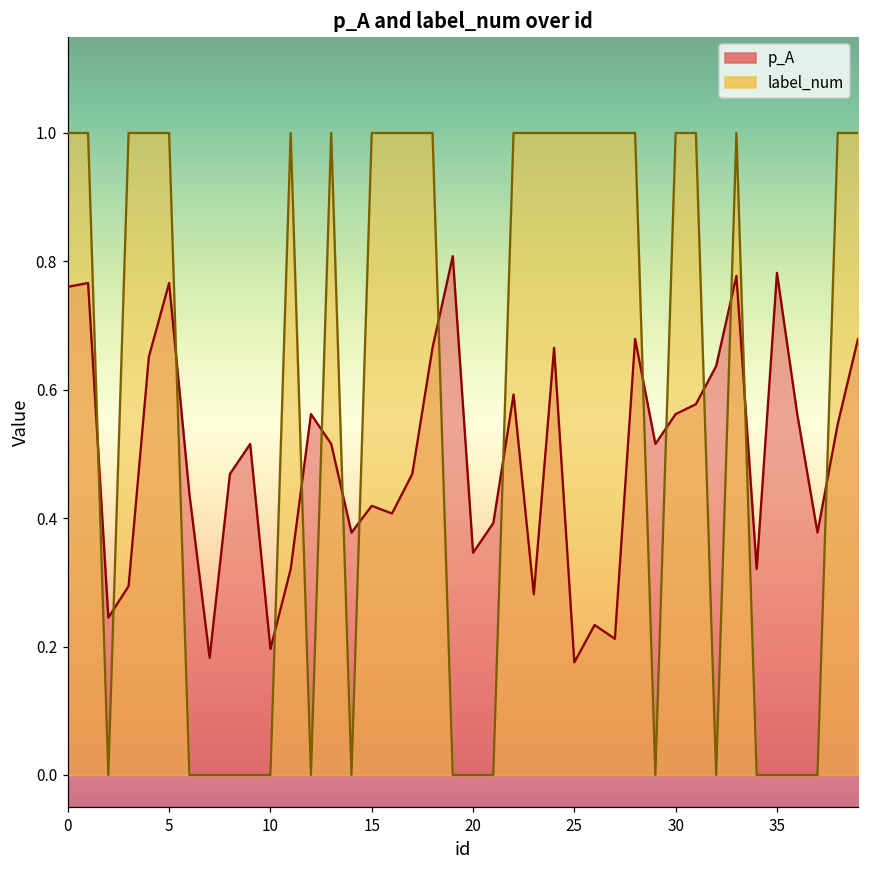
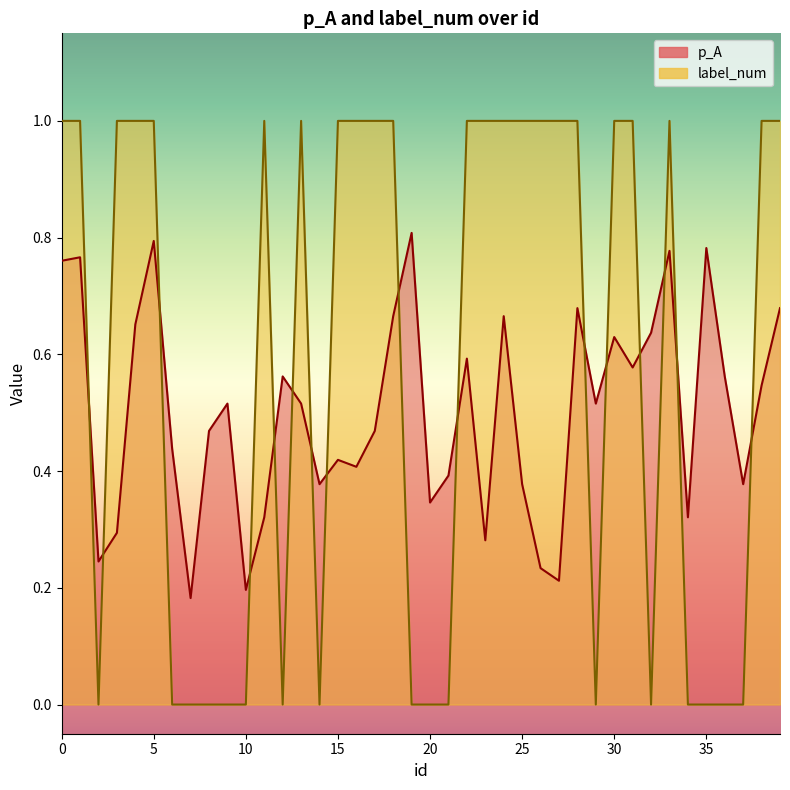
  {
    "p_A": {
      "0": 0.76,
-     "5": 0.77,
+     "5": 0.79,
      "10": 0.20,
      "15": 0.42,
      "20": 0.35,
-     "25": 0.18,
-     "30": 0.56,
+     "25": 0.38,
+     "30": 0.63,
      "35": 0.78
    },
    "label_num": {
      "0": 1.00,
      "5": 1.00,
      "10": 0.00,
      "15": 1.00,
      "20": 0.00,
      "25": 1.00,
      "30": 1.00,
      "35": 0.00
    }
  }
